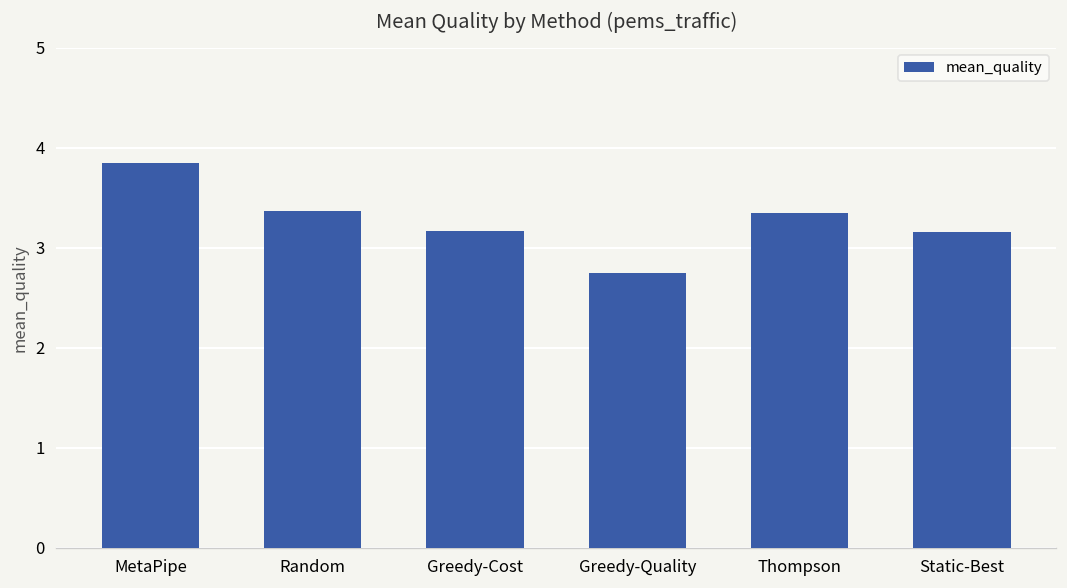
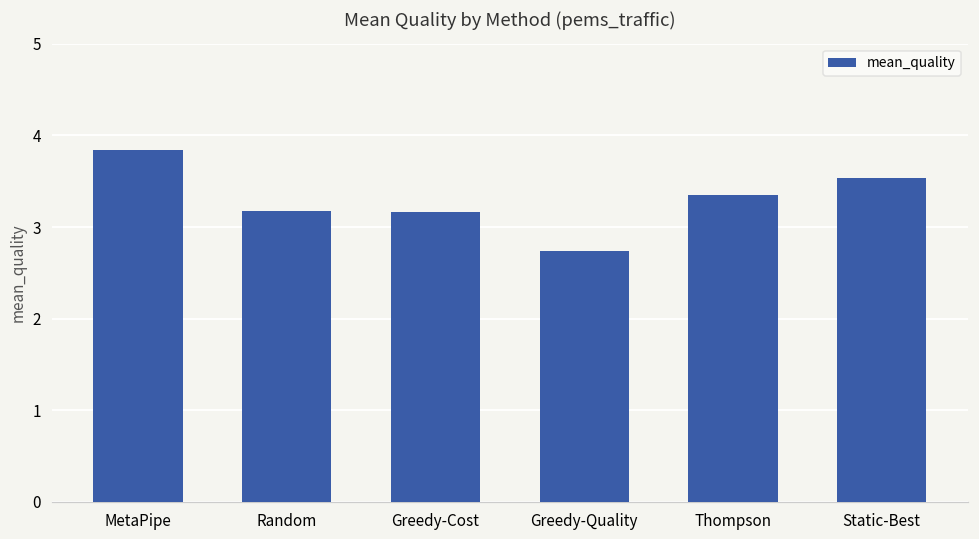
  {
    "MetaPipe": 3.8,
-   "Random": 3.4,
+   "Random": 3.2,
    "Greedy-Cost": 3.2,
    "Greedy-Quality": 2.7,
    "Thompson": 3.3,
-   "Static-Best": 3.2
+   "Static-Best": 3.5
  }
